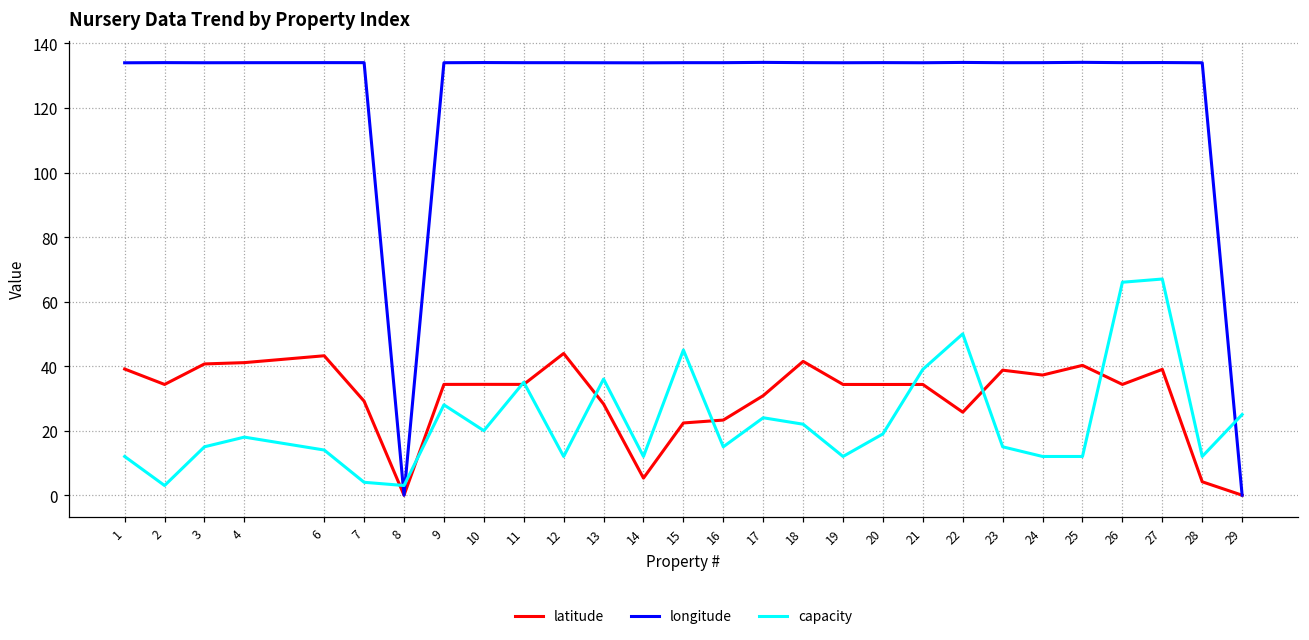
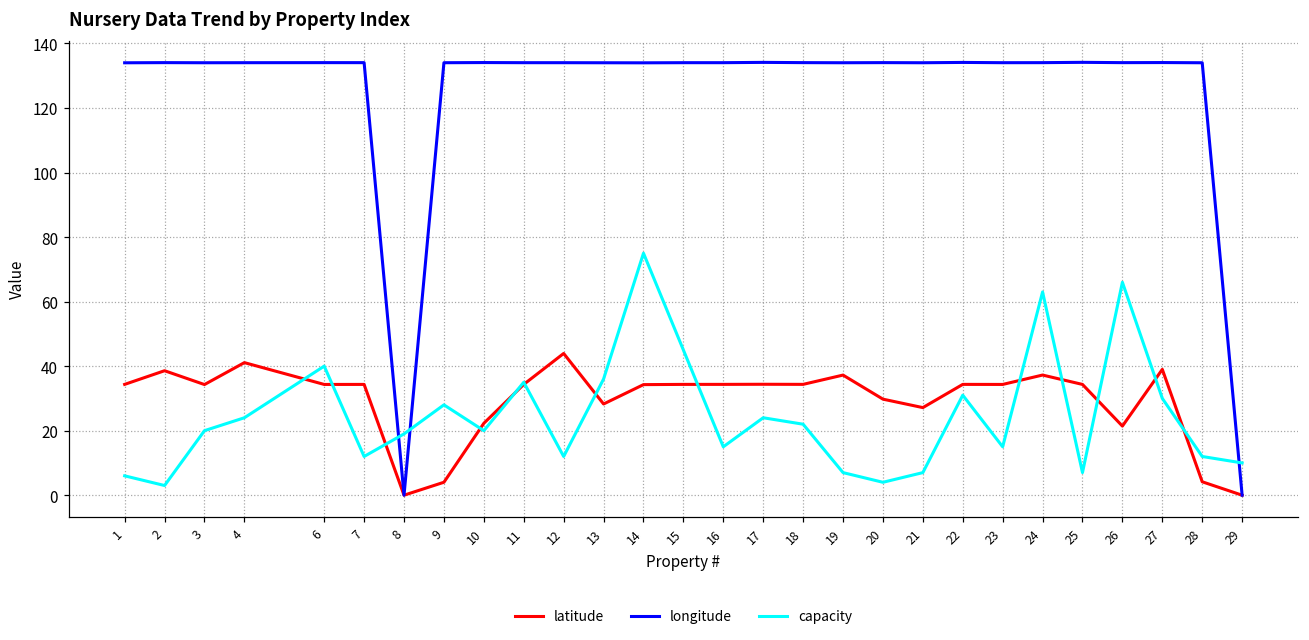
  {
    "latitude": {
-     "1": 39,
-     "2": 34,
-     "3": 41,
+     "1": 34,
+     "2": 39,
+     "3": 34,
      "4": 41,
-     "6": 43,
-     "7": 29,
-     "9": 34,
-     "10": 34,
+     "6": 34,
+     "7": 34,
+     "9": 4,
+     "10": 22,
      "12": 44,
      "13": 28,
-     "14": 5,
-     "15": 22,
-     "16": 23,
-     "17": 31,
-     "18": 41,
-     "19": 34,
-     "20": 34,
-     "21": 34,
-     "22": 26,
-     "23": 39,
+     "14": 34,
+     "15": 34,
+     "16": 34,
+     "17": 34,
+     "18": 34,
+     "19": 37,
+     "20": 30,
+     "21": 27,
+     "22": 34,
+     "23": 34,
      "24": 37,
-     "25": 40,
-     "26": 34,
+     "25": 34,
+     "26": 21,
      "27": 39,
      "28": 4
    },
    "longitude": {
      "1": 134,
      "2": 134,
      "3": 134,
      "4": 134,
      "6": 134,
      "7": 134,
      "9": 134,
      "10": 134,
      "11": 134,
      "12": 134,
      "13": 134,
      "14": 134,
      "15": 134,
      "16": 134,
      "17": 134,
      "18": 134,
      "19": 134,
      "20": 134,
      "21": 134,
      "22": 134,
      "23": 134,
      "24": 134,
      "25": 134,
      "26": 134,
      "27": 134,
      "28": 134
    },
    "capacity": {
-     "1": 12,
+     "1": 6,
      "2": 3,
-     "3": 15,
-     "4": 18,
-     "6": 14,
-     "7": 4,
-     "8": 3,
+     "3": 20,
+     "4": 24,
+     "6": 40,
+     "7": 12,
+     "8": 19,
      "9": 28,
      "10": 20,
      "12": 12,
      "13": 36,
-     "14": 12,
+     "14": 75,
      "15": 45,
      "16": 15,
      "17": 24,
      "18": 22,
-     "19": 12,
-     "20": 19,
-     "21": 39,
-     "22": 50,
+     "19": 7,
+     "20": 4,
+     "21": 7,
+     "22": 31,
      "23": 15,
-     "24": 12,
-     "25": 12,
+     "24": 63,
+     "25": 7,
      "26": 66,
-     "27": 67,
+     "27": 30,
      "28": 12,
-     "29": 25
+     "29": 10
    }
  }
